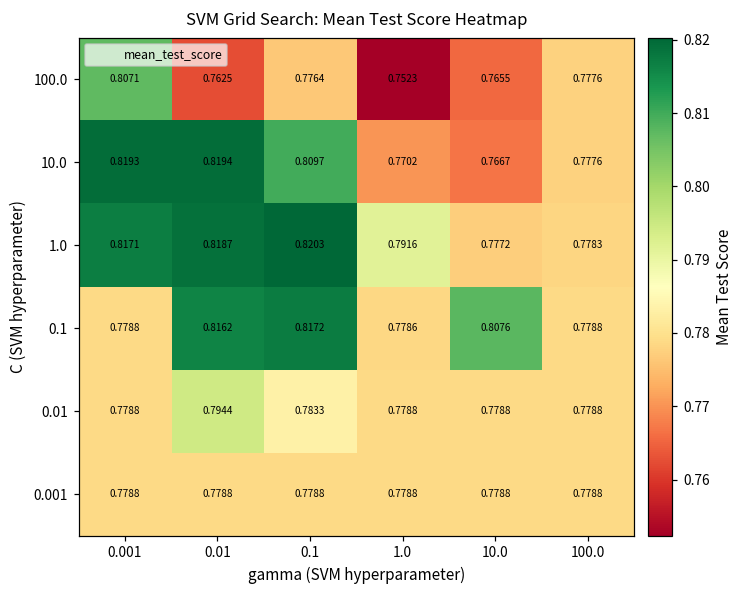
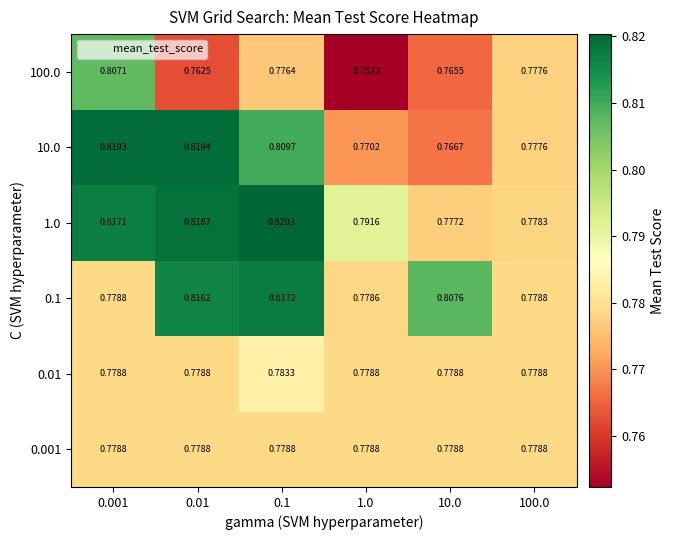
  {
    "100.0": {
      "0.001": 0.8071,
      "0.01": 0.7625,
      "0.1": 0.7764,
      "1.0": 0.7523,
      "10.0": 0.7655,
      "100.0": 0.7776
    },
    "10.0": {
      "0.001": 0.8193,
      "0.01": 0.8194,
      "0.1": 0.8097,
      "1.0": 0.7702,
      "10.0": 0.7667,
      "100.0": 0.7776
    },
    "1.0": {
      "0.001": 0.8171,
      "0.01": 0.8187,
      "0.1": 0.8203,
      "1.0": 0.7916,
      "10.0": 0.7772,
      "100.0": 0.7783
    },
    "0.1": {
      "0.001": 0.7788,
      "0.01": 0.8162,
      "0.1": 0.8172,
      "1.0": 0.7786,
      "10.0": 0.8076,
      "100.0": 0.7788
    },
    "0.01": {
      "0.001": 0.7788,
-     "0.01": 0.7944,
+     "0.01": 0.7788,
      "0.1": 0.7833,
      "1.0": 0.7788,
      "10.0": 0.7788,
      "100.0": 0.7788
    },
    "0.001": {
      "0.001": 0.7788,
      "0.01": 0.7788,
      "0.1": 0.7788,
      "1.0": 0.7788,
      "10.0": 0.7788,
      "100.0": 0.7788
    }
  }
